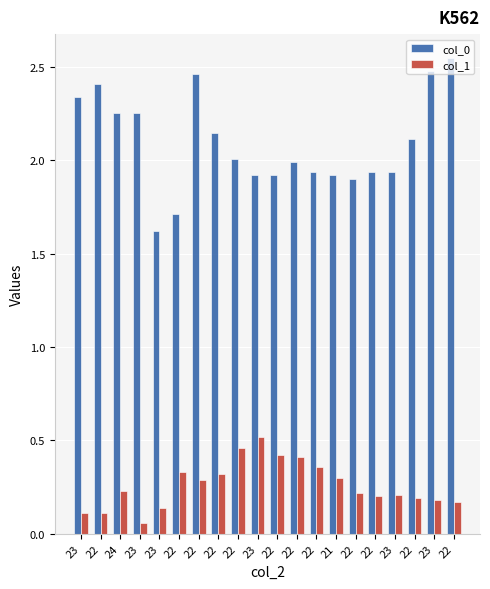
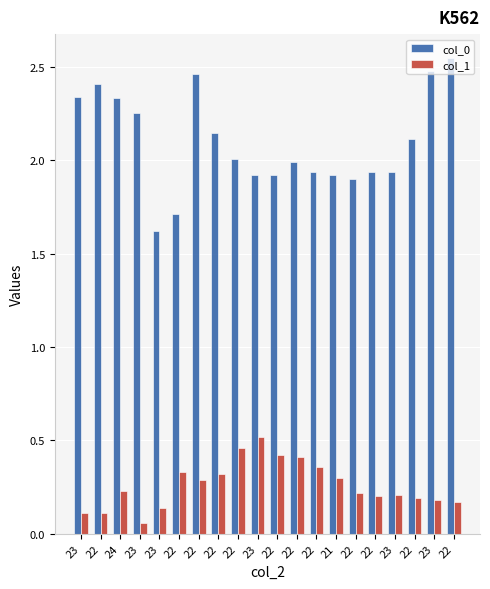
  {
    "col_0": {
-     "24": 2.25,
+     "24": 2.33,
      "21": 1.92
    },
    "col_1": {
      "24": 0.23,
      "21": 0.30
    }
  }
